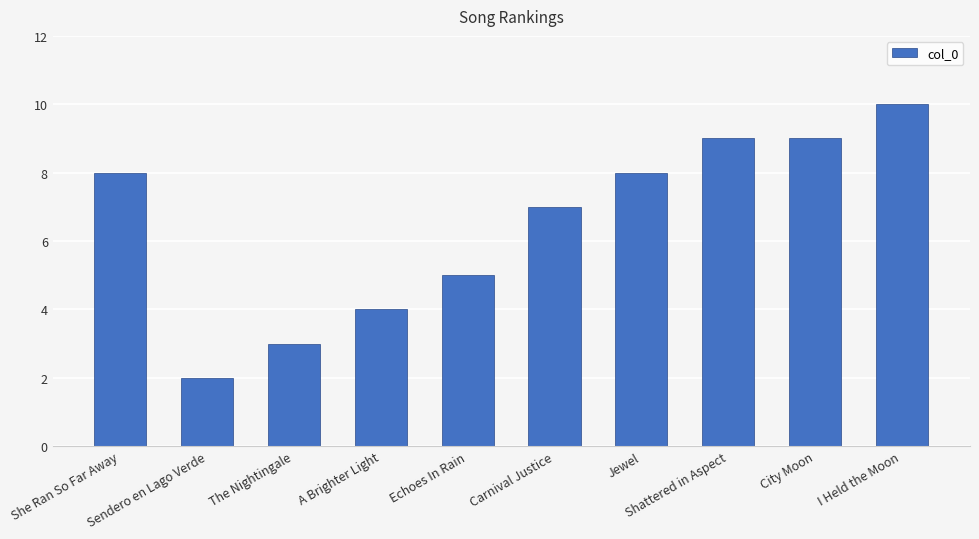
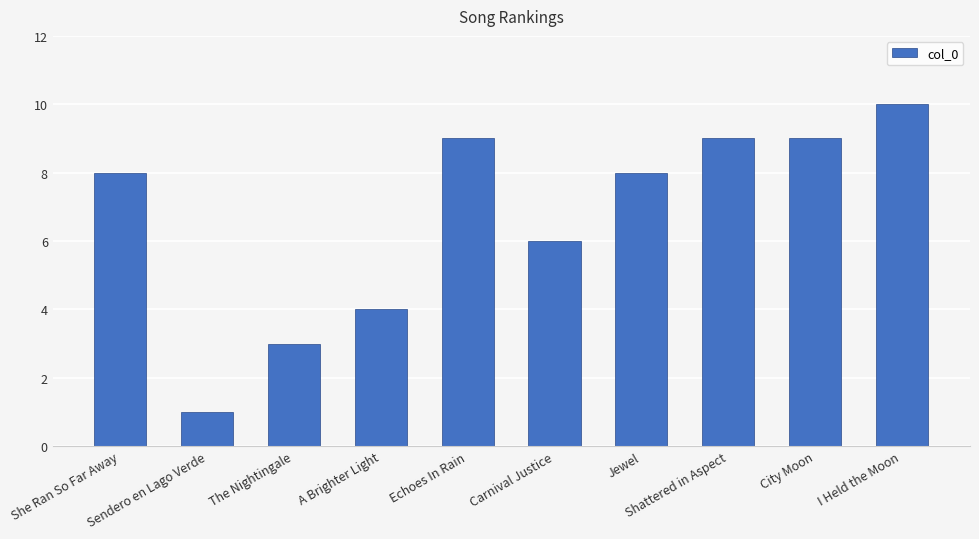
  {
    "She Ran So Far Away": 8,
-   "Sendero en Lago Verde": 2,
+   "Sendero en Lago Verde": 1,
    "The Nightingale": 3,
    "A Brighter Light": 4,
-   "Echoes In Rain": 5,
-   "Carnival Justice": 7,
+   "Echoes In Rain": 9,
+   "Carnival Justice": 6,
    "Jewel": 8,
    "Shattered in Aspect": 9,
    "City Moon": 9,
    "I Held the Moon": 10
  }
